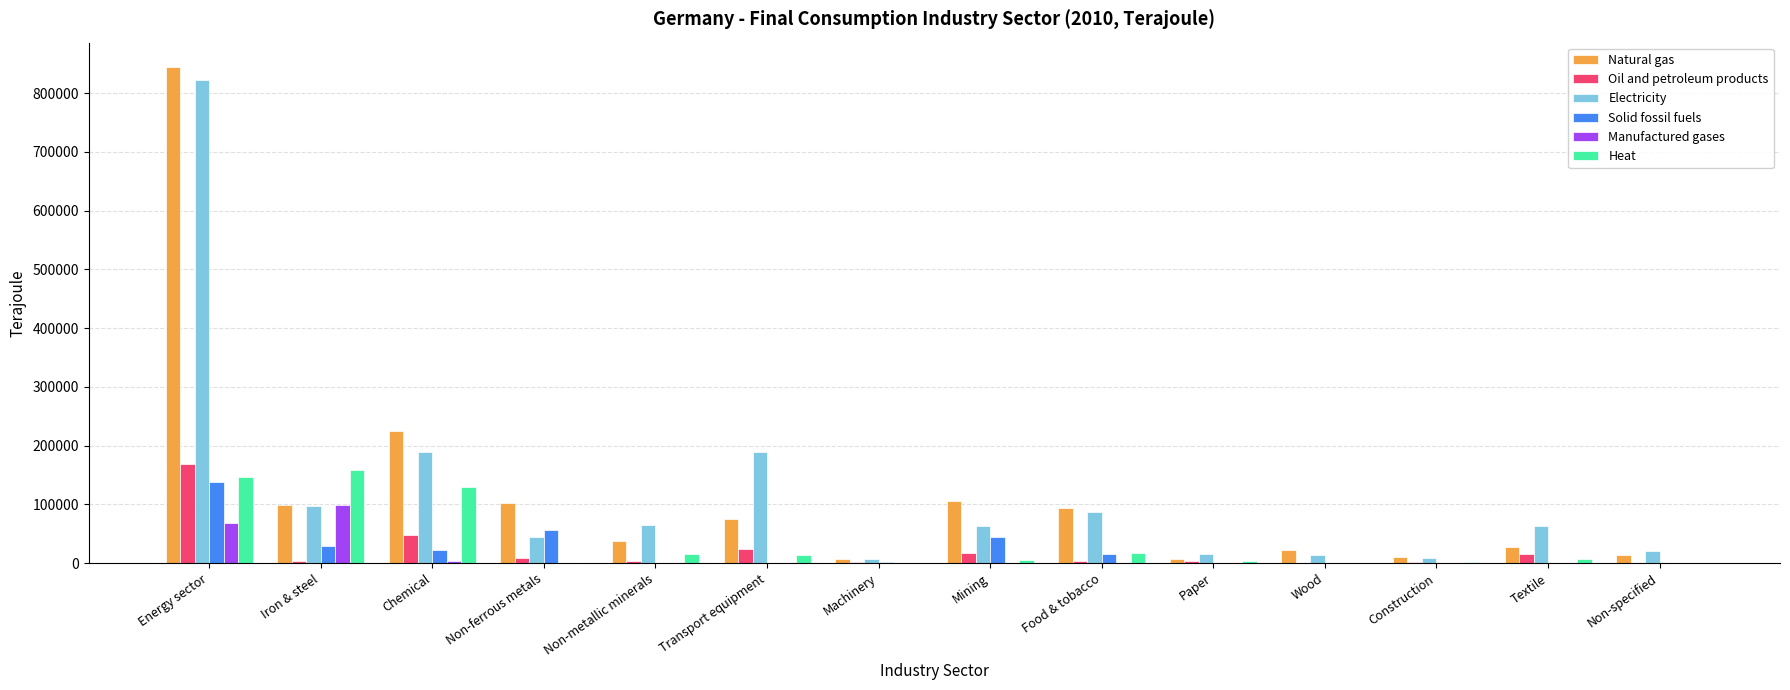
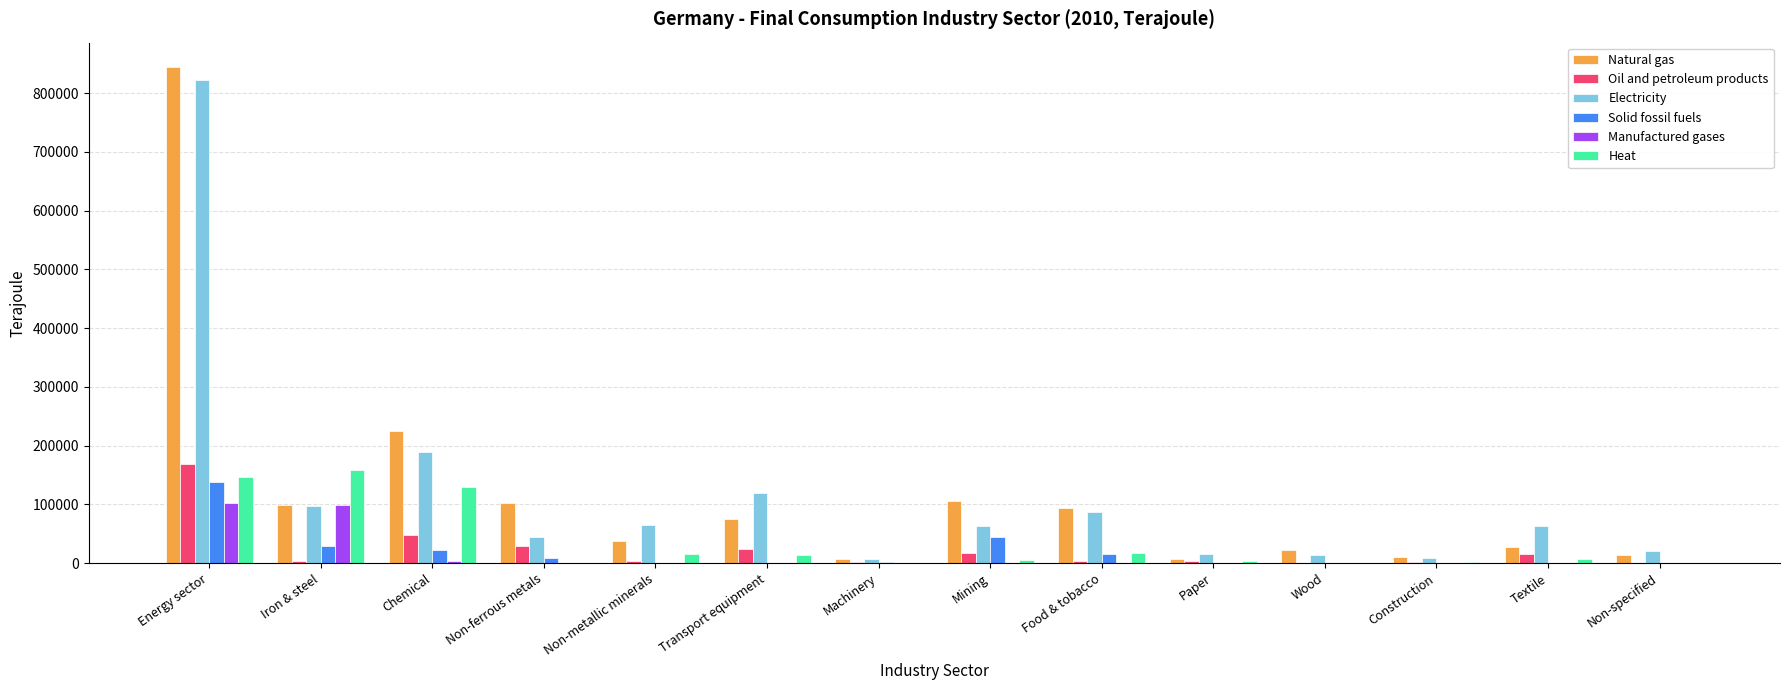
  {
    "Natural gas": {
      "Energy sector": 840000,
      "Iron & steel": 100000,
      "Chemical": 220000,
      "Non-ferrous metals": 100000,
      "Non-metallic minerals": 40000,
      "Transport equipment": 70000,
      "Machinery": 10000,
      "Mining": 110000,
      "Food & tobacco": 90000,
      "Paper": 10000,
      "Wood": 20000,
      "Construction": 10000,
      "Textile": 30000,
      "Non-specified": 10000
    },
    "Oil and petroleum products": {
      "Energy sector": 170000,
      "Chemical": 50000,
-     "Non-ferrous metals": 10000,
+     "Non-ferrous metals": 30000,
      "Transport equipment": 20000,
      "Mining": 20000,
      "Wood": 0,
      "Textile": 10000,
      "Non-specified": 0
    },
    "Electricity": {
      "Energy sector": 820000,
      "Iron & steel": 100000,
      "Chemical": 190000,
      "Non-ferrous metals": 40000,
      "Non-metallic minerals": 60000,
-     "Transport equipment": 190000,
+     "Transport equipment": 120000,
      "Machinery": 10000,
      "Mining": 60000,
      "Food & tobacco": 90000,
      "Paper": 20000,
      "Wood": 10000,
      "Construction": 10000,
      "Textile": 60000,
      "Non-specified": 20000
    },
    "Solid fossil fuels": {
      "Energy sector": 140000,
      "Iron & steel": 30000,
      "Chemical": 20000,
-     "Non-ferrous metals": 60000,
+     "Non-ferrous metals": 10000,
      "Mining": 40000,
      "Food & tobacco": 20000,
      "Wood": 0,
      "Non-specified": 0
    },
    "Manufactured gases": {
-     "Energy sector": 70000,
+     "Energy sector": 100000,
      "Iron & steel": 100000,
      "Transport equipment": 0,
      "Machinery": 0,
      "Mining": 0,
      "Food & tobacco": 0,
      "Paper": 0,
      "Wood": 0,
      "Construction": 0,
      "Non-specified": 0
    },
    "Heat": {
      "Energy sector": 150000,
      "Iron & steel": 160000,
      "Chemical": 130000,
      "Non-metallic minerals": 20000,
      "Transport equipment": 10000,
      "Mining": 10000,
      "Food & tobacco": 20000,
      "Wood": 0,
      "Textile": 10000,
      "Non-specified": 0
    }
  }
